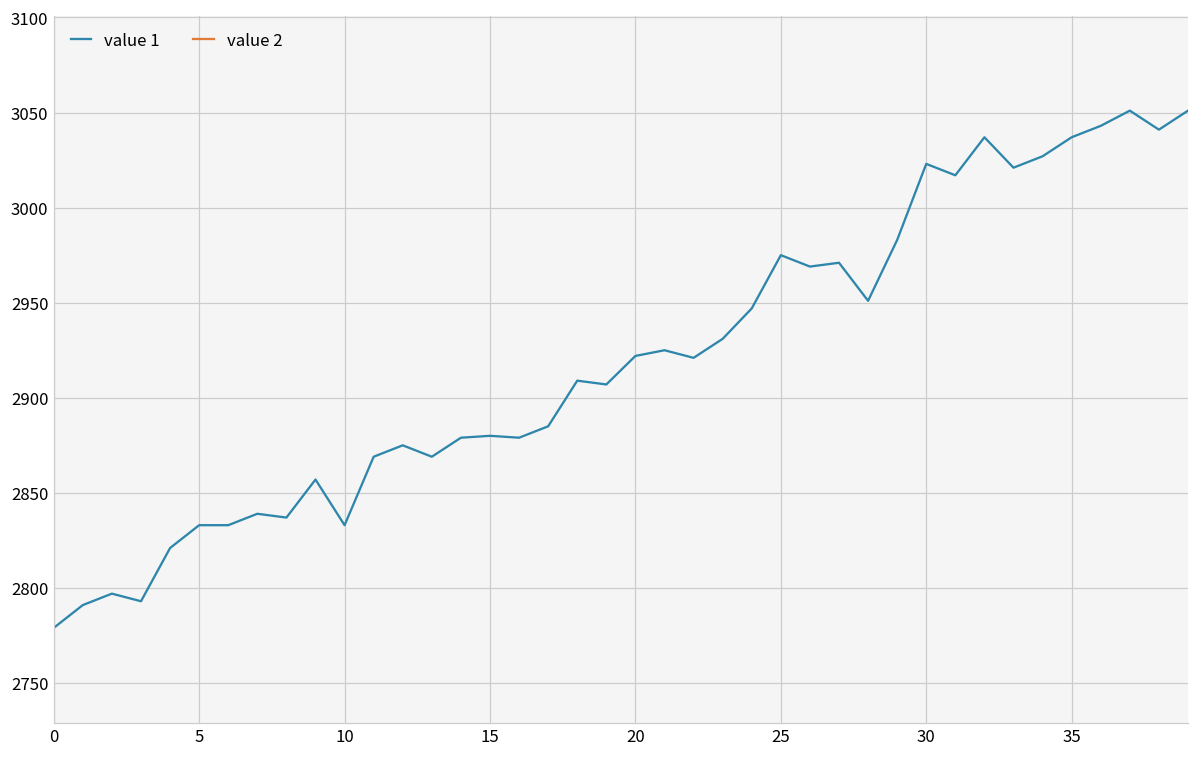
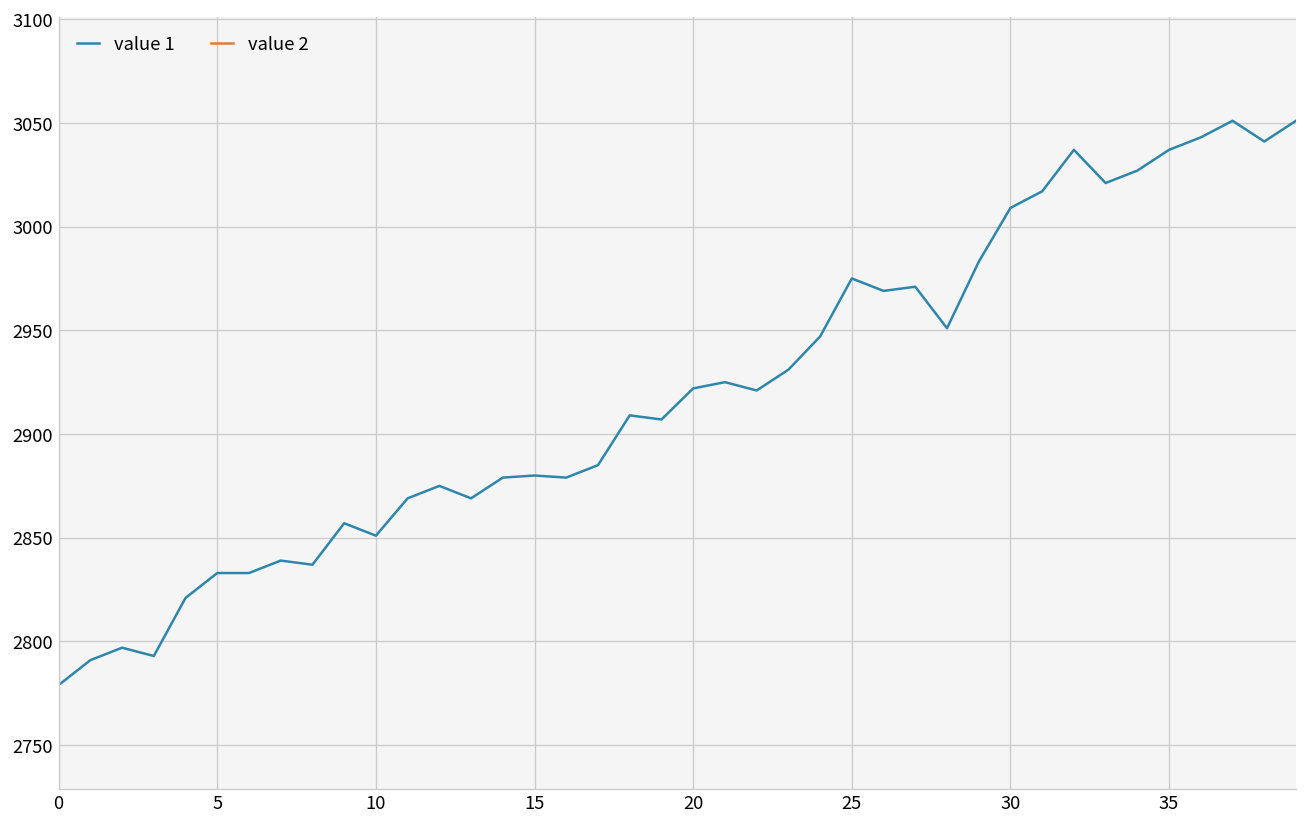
  {
    "value 1": {
      "0": 2779,
      "5": 2833,
-     "10": 2833,
+     "10": 2851,
      "15": 2880,
      "20": 2922,
      "25": 2975,
-     "30": 3023,
+     "30": 3009,
      "35": 3037
    }
  }
